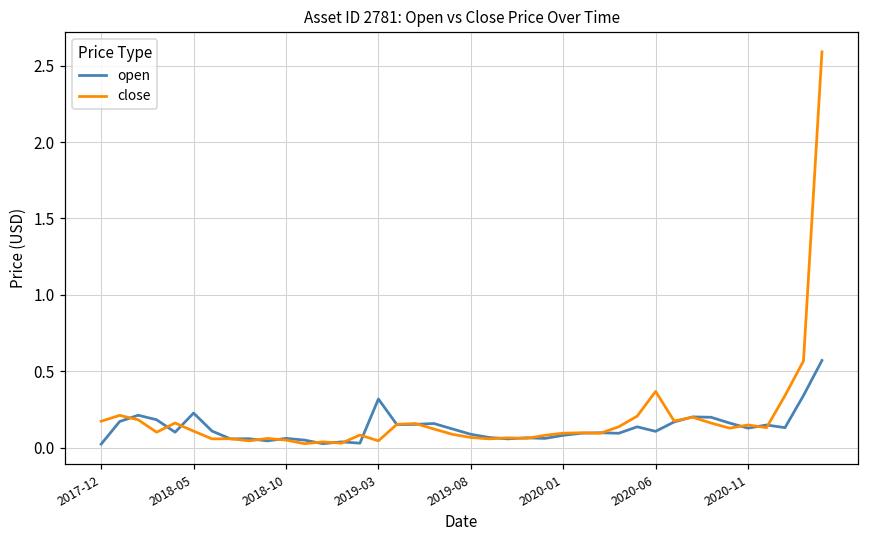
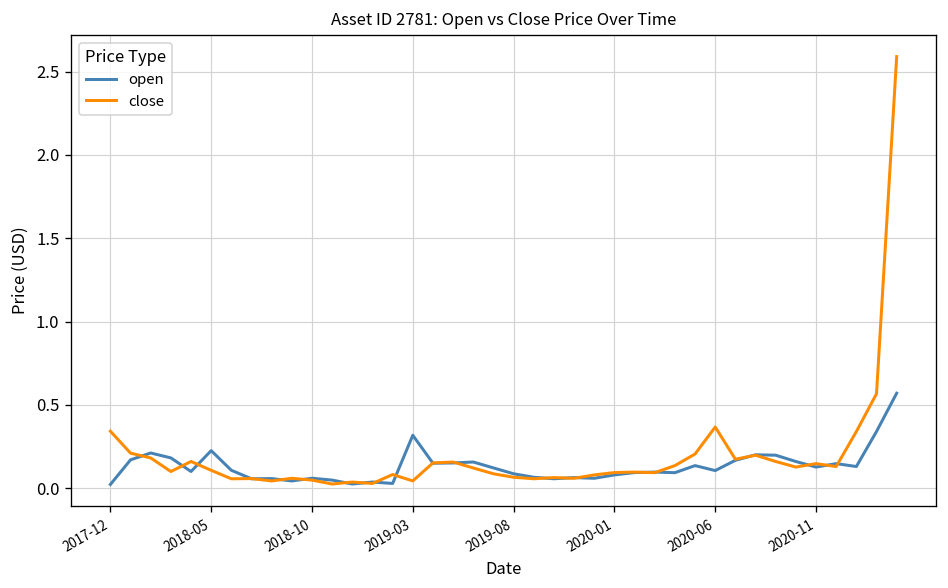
  {
    "open": {
      "2017-12": 0.02,
      "2018-05": 0.23,
      "2019-03": 0.32,
      "2019-08": 0.09,
      "2020-06": 0.11,
      "2020-11": 0.13
    },
    "close": {
-     "2017-12": 0.17,
+     "2017-12": 0.34,
      "2018-05": 0.11,
      "2019-03": 0.04,
      "2019-08": 0.07,
      "2020-06": 0.37,
      "2020-11": 0.15
    }
  }
